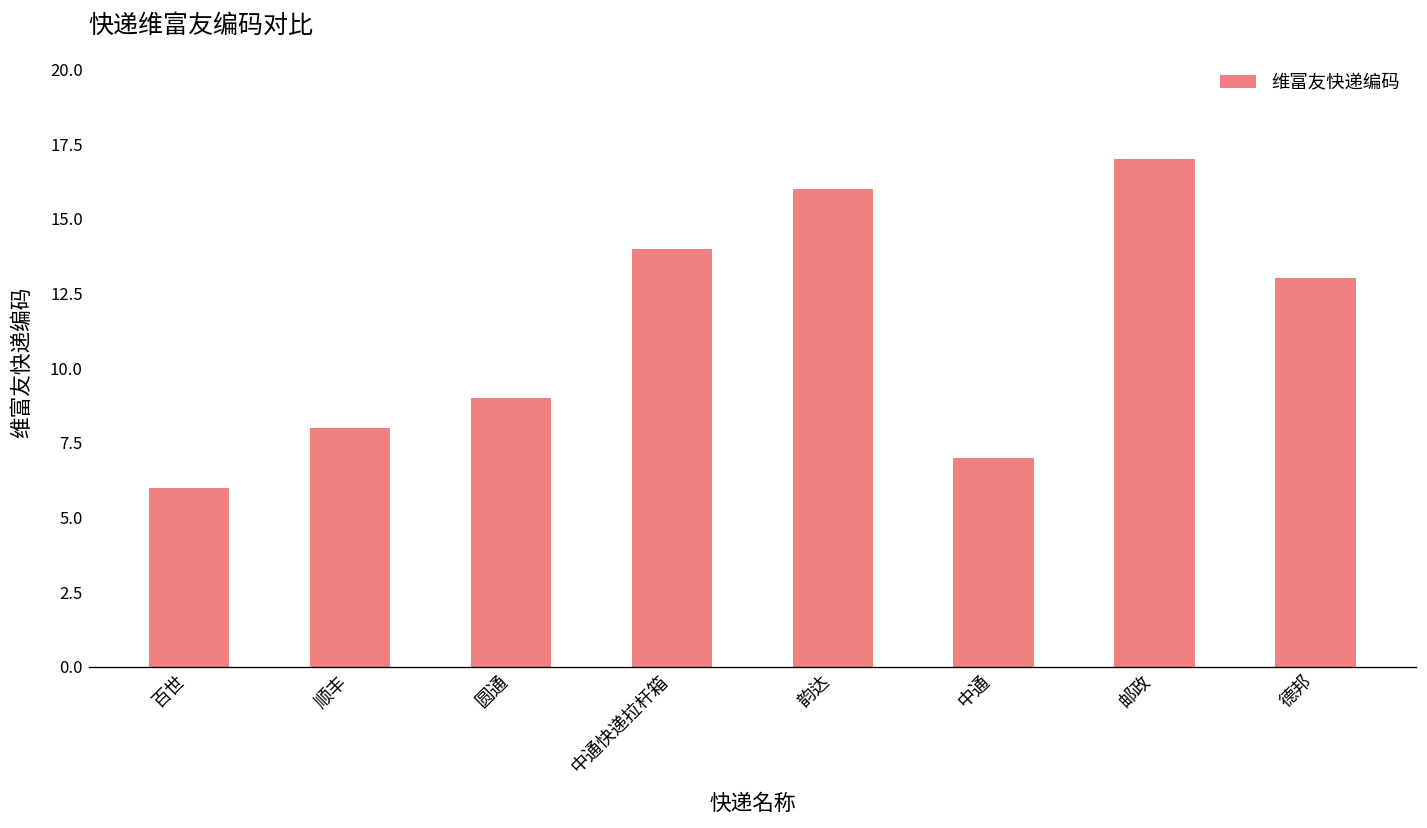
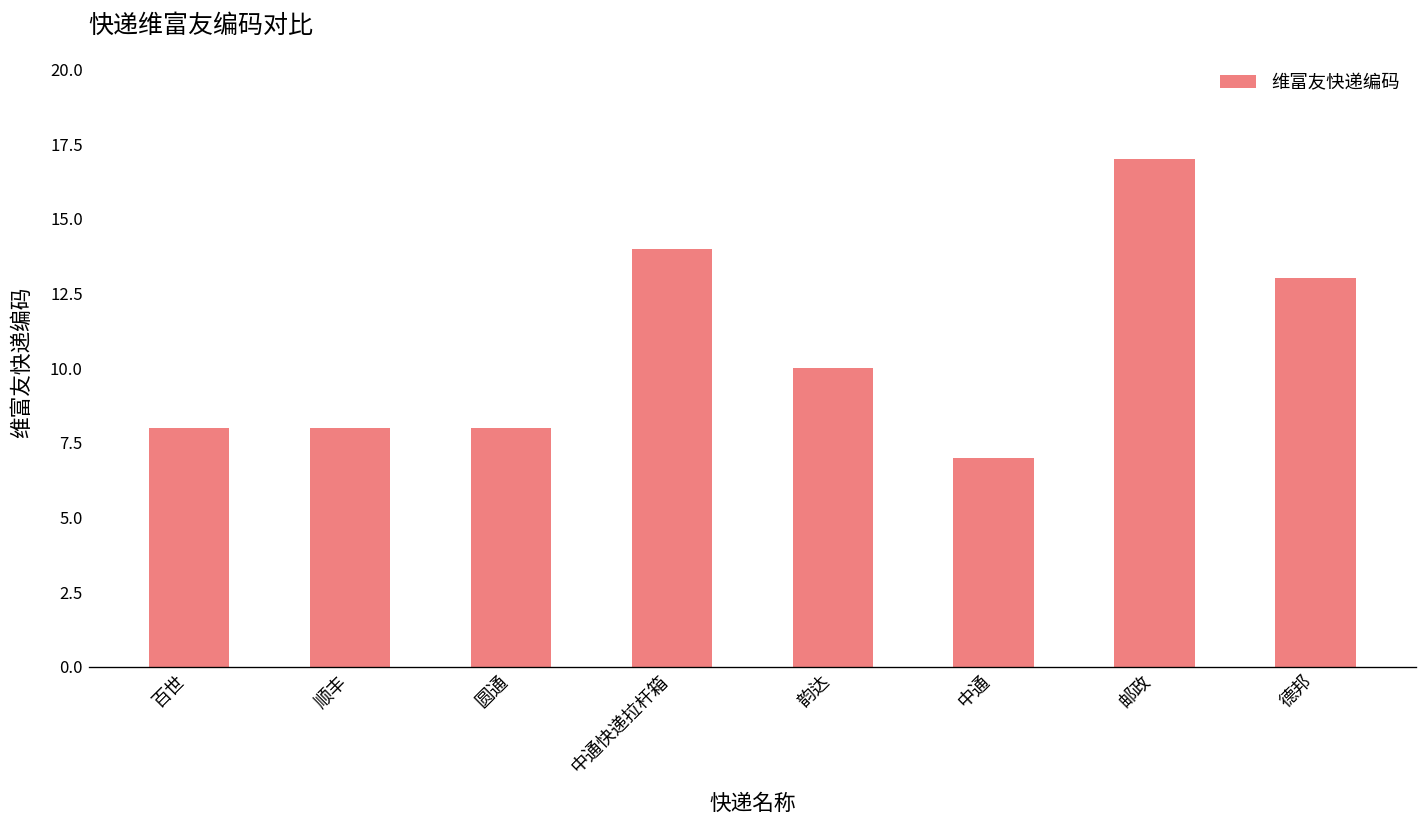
  {
-   "百世": 6,
+   "百世": 8,
    "顺丰": 8,
-   "圆通": 9,
+   "圆通": 8,
    "中通快递拉杆箱": 14,
-   "韵达": 16,
+   "韵达": 10,
    "中通": 7,
    "邮政": 17,
    "德邦": 13
  }
